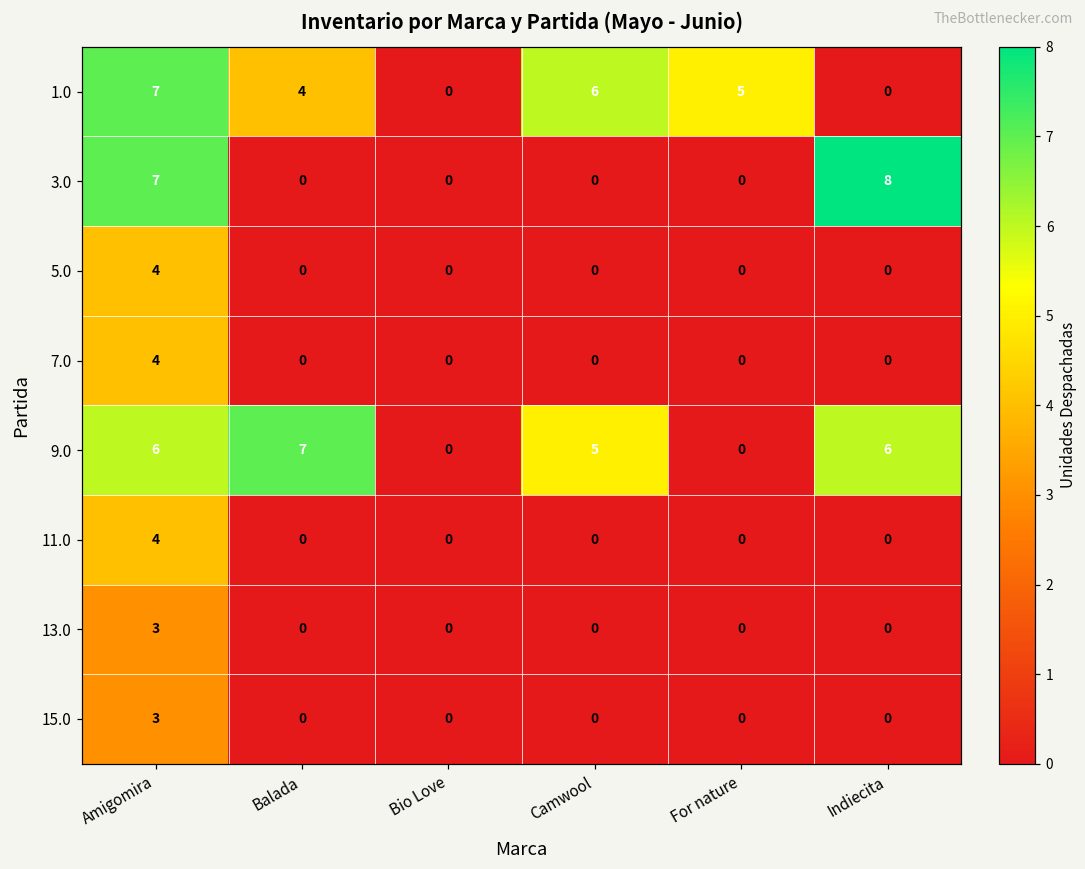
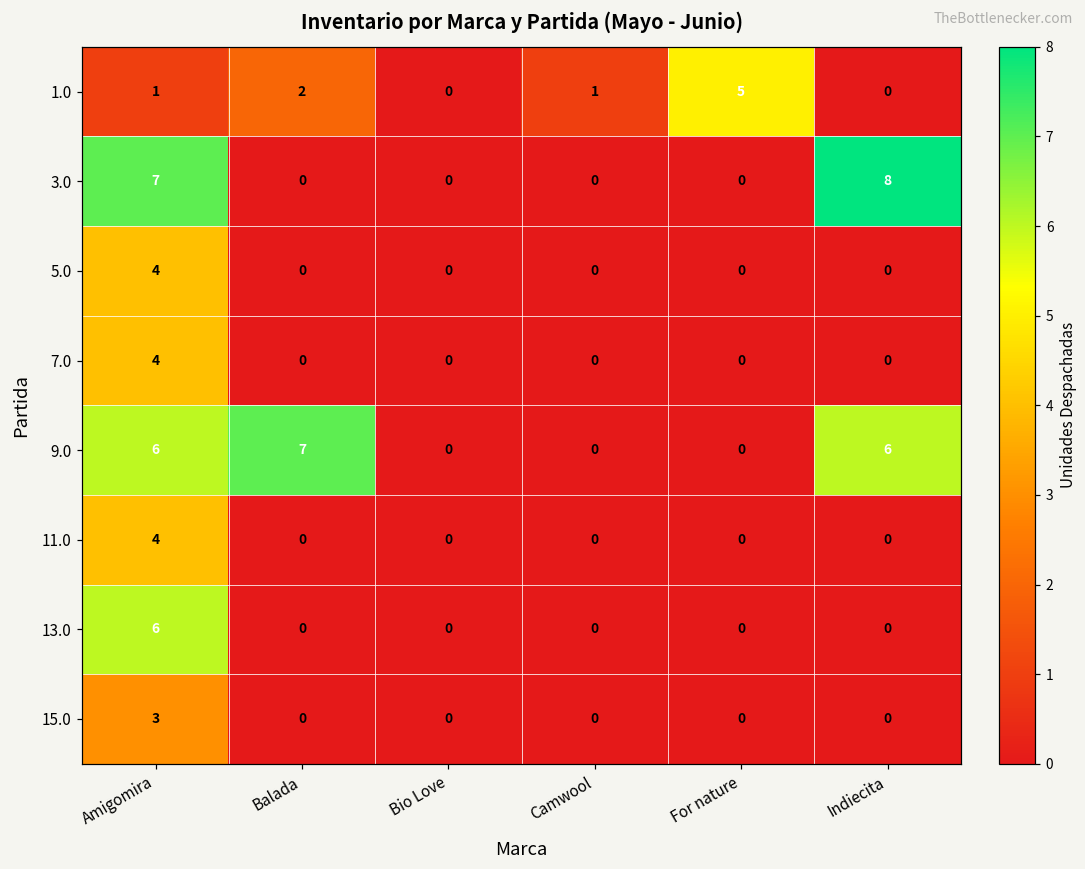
  {
    "1.0": {
-     "Amigomira": 7,
-     "Balada": 4,
+     "Amigomira": 1,
+     "Balada": 2,
      "Bio Love": 0,
-     "Camwool": 6,
+     "Camwool": 1,
      "For nature": 5,
      "Indiecita": 0
    },
    "3.0": {
      "Amigomira": 7,
      "Balada": 0,
      "Bio Love": 0,
      "Camwool": 0,
      "For nature": 0,
      "Indiecita": 8
    },
    "5.0": {
      "Amigomira": 4,
      "Balada": 0,
      "Bio Love": 0,
      "Camwool": 0,
      "For nature": 0,
      "Indiecita": 0
    },
    "7.0": {
      "Amigomira": 4,
      "Balada": 0,
      "Bio Love": 0,
      "Camwool": 0,
      "For nature": 0,
      "Indiecita": 0
    },
    "9.0": {
      "Amigomira": 6,
      "Balada": 7,
      "Bio Love": 0,
-     "Camwool": 5,
+     "Camwool": 0,
      "For nature": 0,
      "Indiecita": 6
    },
    "11.0": {
      "Amigomira": 4,
      "Balada": 0,
      "Bio Love": 0,
      "Camwool": 0,
      "For nature": 0,
      "Indiecita": 0
    },
    "13.0": {
-     "Amigomira": 3,
+     "Amigomira": 6,
      "Balada": 0,
      "Bio Love": 0,
      "Camwool": 0,
      "For nature": 0,
      "Indiecita": 0
    },
    "15.0": {
      "Amigomira": 3,
      "Balada": 0,
      "Bio Love": 0,
      "Camwool": 0,
      "For nature": 0,
      "Indiecita": 0
    }
  }
